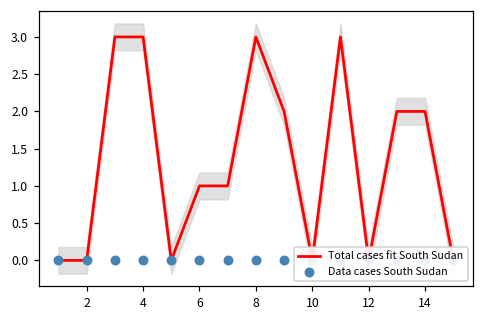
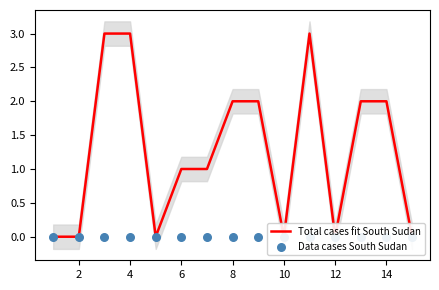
  {
    "Total cases fit South Sudan": {
      "4": 3,
      "6": 1,
-     "8": 3,
+     "8": 2,
      "14": 2
    }
  }
